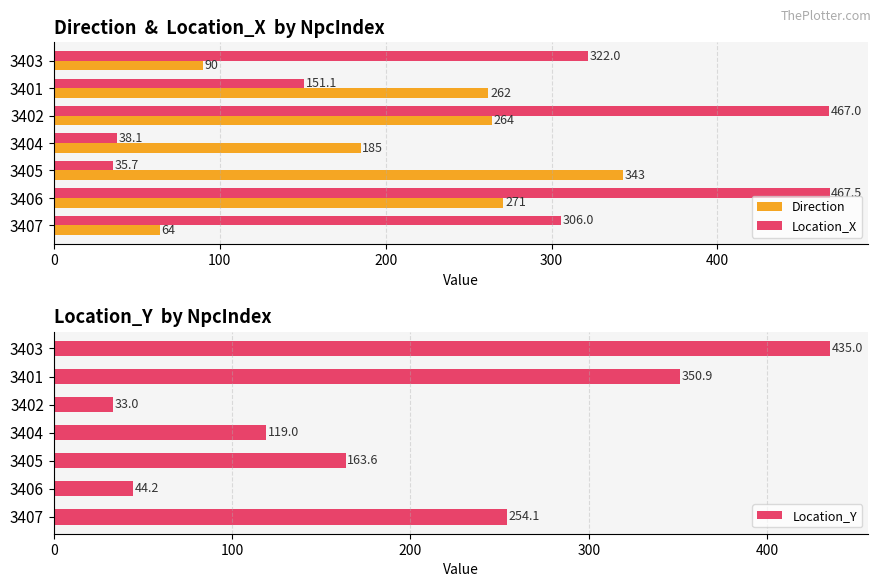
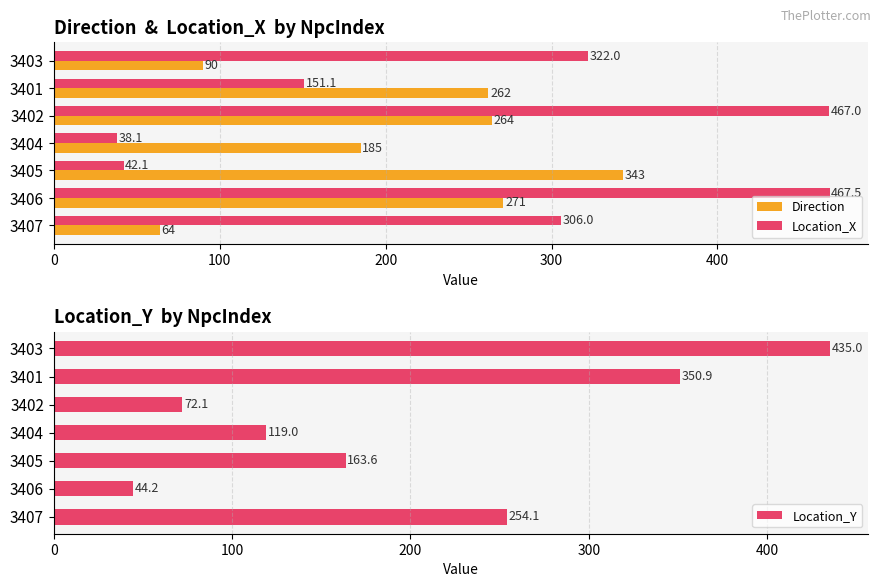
  {
    "Direction & Location_X by NpcIndex": {
      "Direction": {
        "3403": 90,
        "3401": 262,
        "3402": 264,
        "3404": 185,
        "3405": 343,
        "3406": 271,
        "3407": 64
      },
      "Location_X": {
        "3403": 322.0,
        "3401": 151.1,
        "3402": 467.0,
        "3404": 38.1,
-       "3405": 35.7,
+       "3405": 42.1,
        "3407": 306.0
      }
    },
    "Location_Y by NpcIndex": {
      "3403": 435.0,
      "3401": 350.9,
-     "3402": 33.0,
+     "3402": 72.1,
      "3404": 119.0,
      "3405": 163.6,
      "3406": 44.2,
      "3407": 254.1
    }
  }
